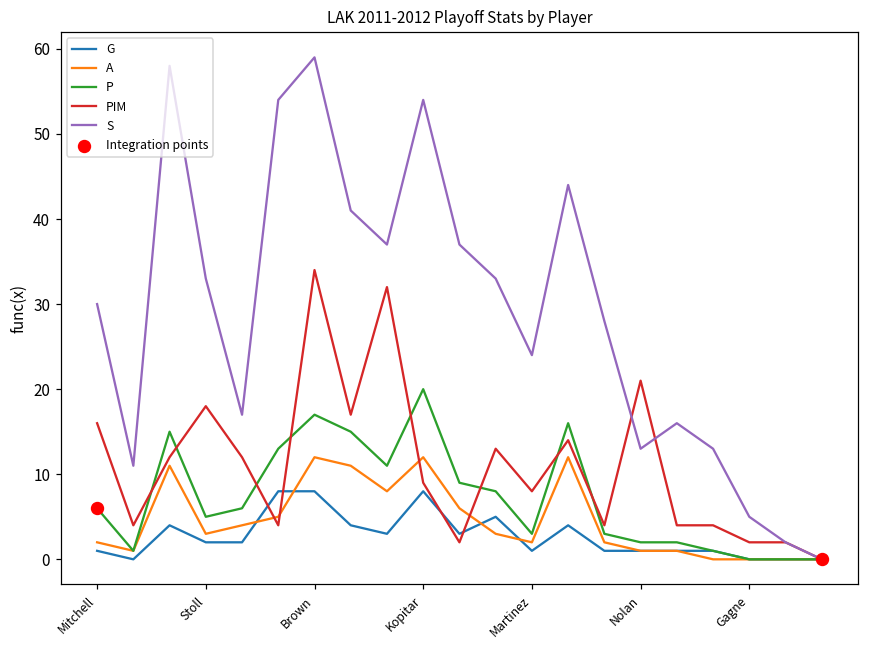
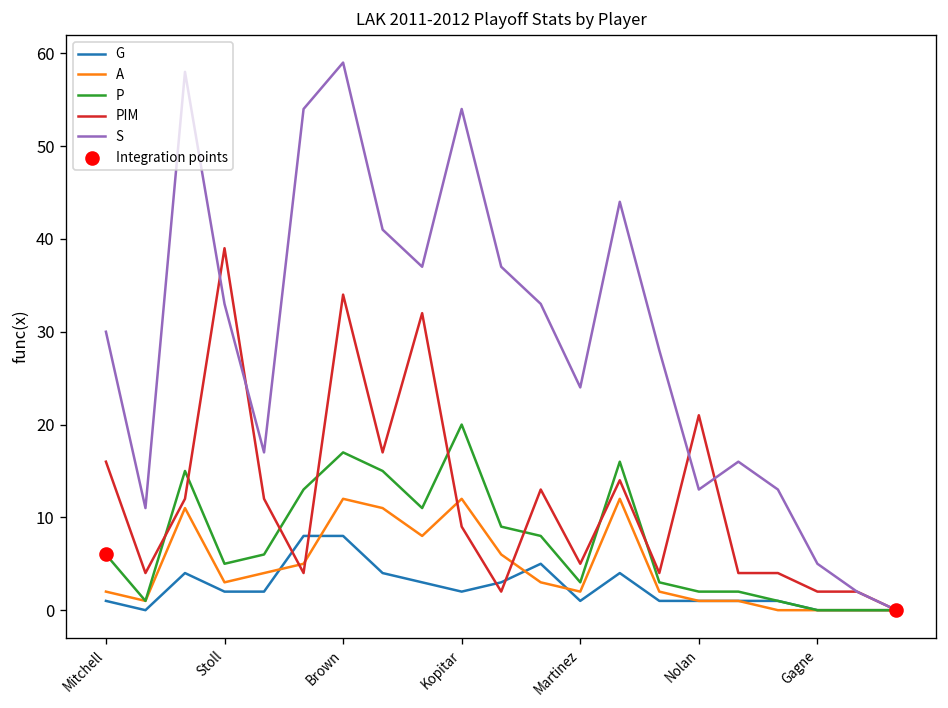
  {
    "G": {
      "Mitchell": 1,
      "Stoll": 2,
      "Brown": 8,
-     "Kopitar": 8,
+     "Kopitar": 2,
      "Martinez": 1
    },
    "A": {
      "Mitchell": 2,
      "Stoll": 3,
      "Brown": 12,
      "Kopitar": 12,
      "Martinez": 2
    },
    "P": {
      "Stoll": 5,
      "Brown": 17,
      "Kopitar": 20,
      "Martinez": 3,
      "Nolan": 2
    },
    "PIM": {
      "Mitchell": 16,
-     "Stoll": 18,
+     "Stoll": 39,
      "Brown": 34,
      "Kopitar": 9,
-     "Martinez": 8,
+     "Martinez": 5,
      "Nolan": 21,
      "Gagne": 2
    },
    "S": {
      "Mitchell": 30,
      "Stoll": 33,
      "Brown": 59,
      "Kopitar": 54,
      "Martinez": 24,
      "Nolan": 13,
      "Gagne": 5
    }
  }
